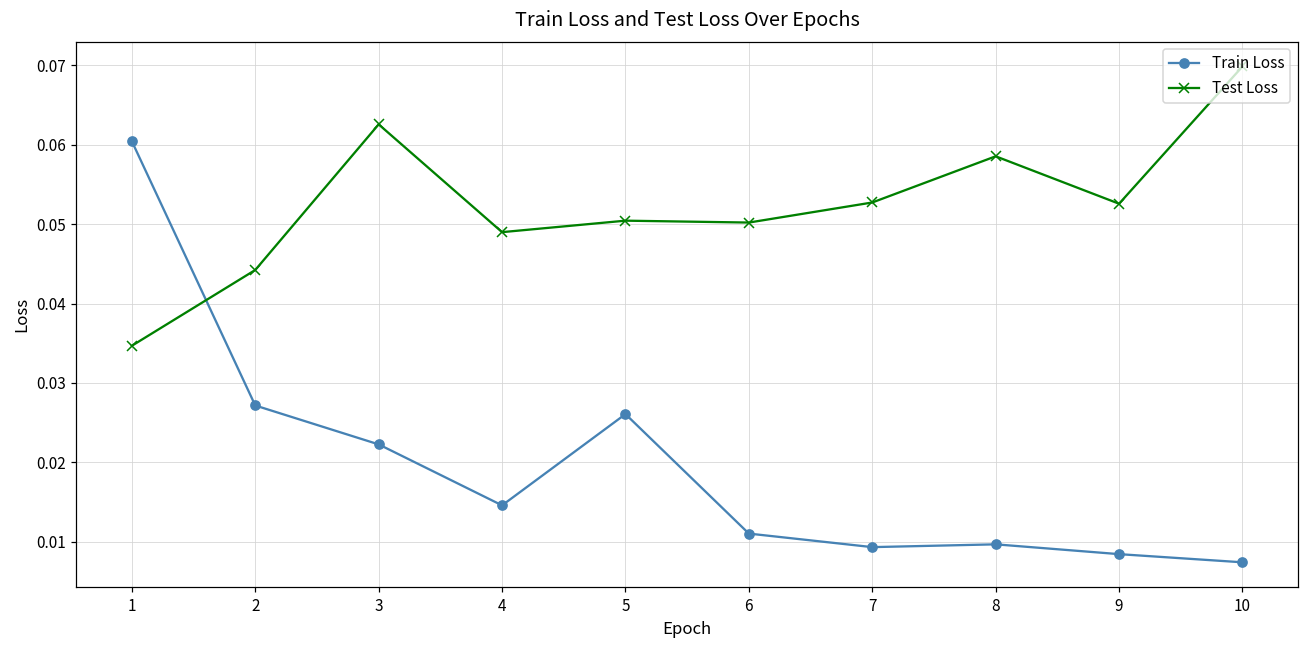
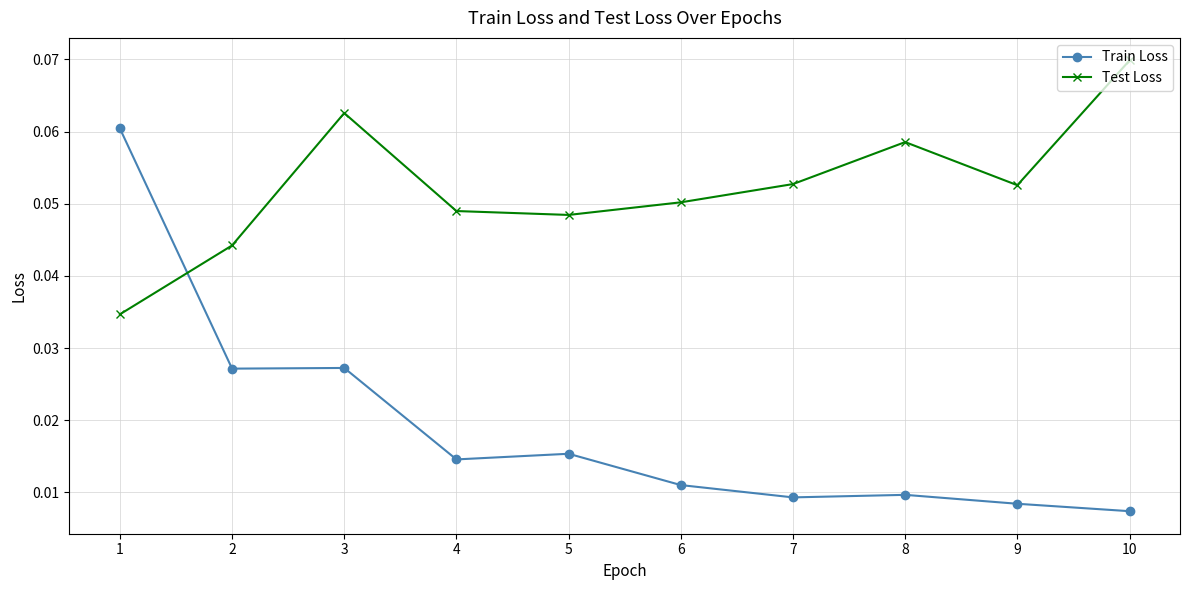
  {
    "Train Loss": {
      "1": 0.060,
      "2": 0.027,
-     "3": 0.022,
+     "3": 0.027,
      "4": 0.015,
-     "5": 0.026,
+     "5": 0.015,
      "6": 0.011,
      "7": 0.009,
      "8": 0.010,
      "9": 0.008,
      "10": 0.007
    },
    "Test Loss": {
      "1": 0.035,
      "2": 0.044,
      "3": 0.063,
      "4": 0.049,
-     "5": 0.050,
+     "5": 0.048,
      "6": 0.050,
      "7": 0.053,
      "8": 0.059,
      "9": 0.053
    }
  }
